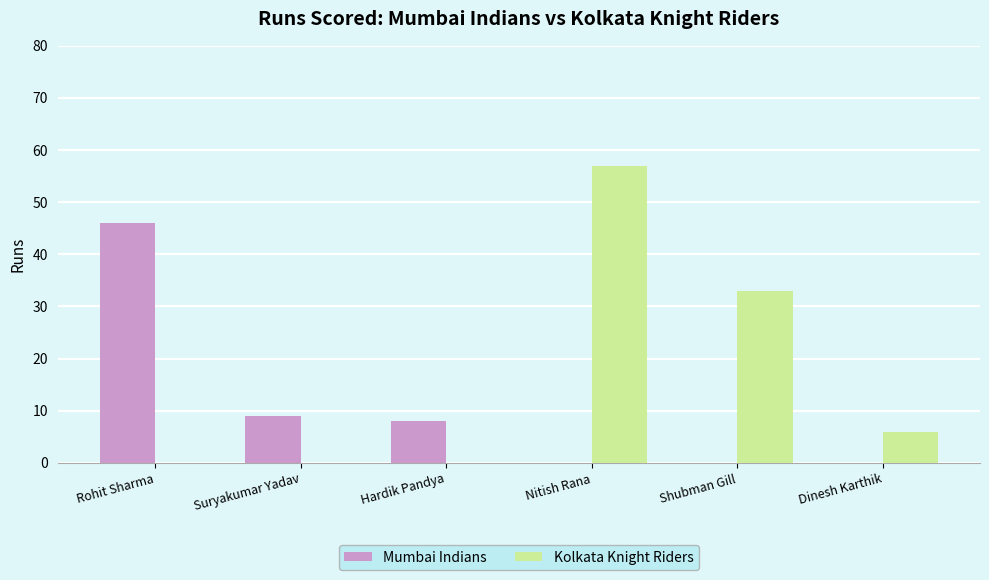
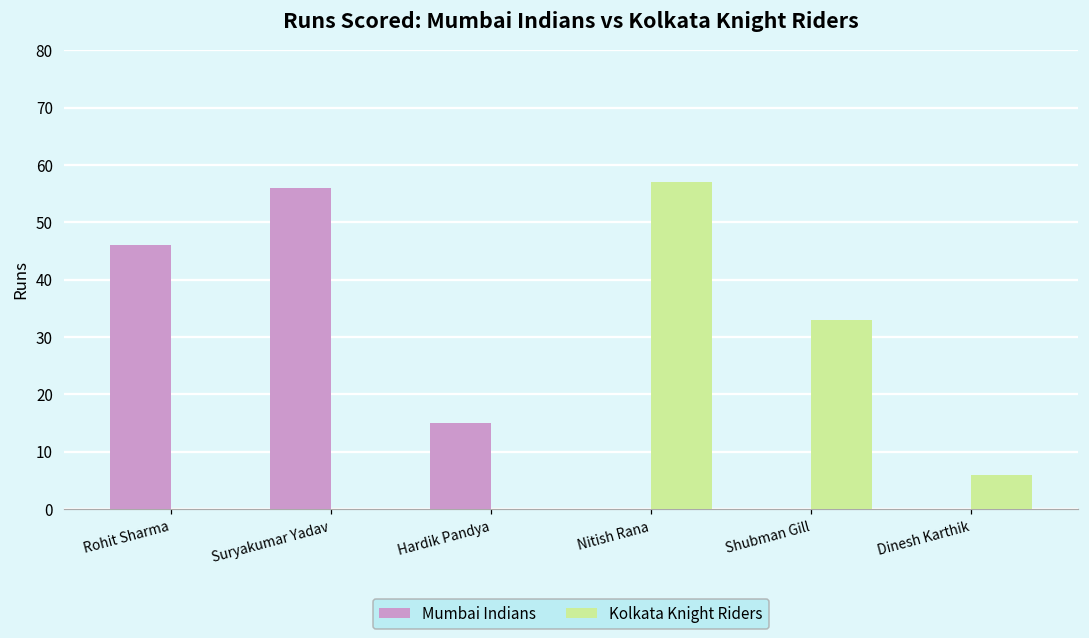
  {
    "Mumbai Indians": {
      "Rohit Sharma": 46,
-     "Suryakumar Yadav": 9,
-     "Hardik Pandya": 8,
+     "Suryakumar Yadav": 56,
+     "Hardik Pandya": 15,
      "Nitish Rana": 0,
      "Shubman Gill": 0,
      "Dinesh Karthik": 0
    },
    "Kolkata Knight Riders": {
      "Rohit Sharma": 0,
      "Suryakumar Yadav": 0,
      "Hardik Pandya": 0,
      "Nitish Rana": 57,
      "Shubman Gill": 33,
      "Dinesh Karthik": 6
    }
  }
